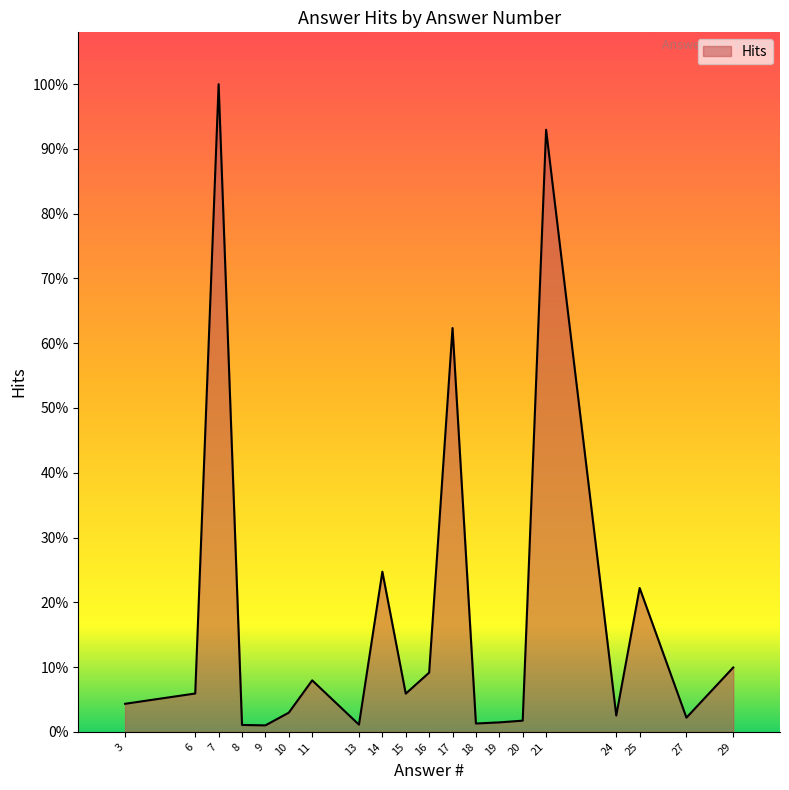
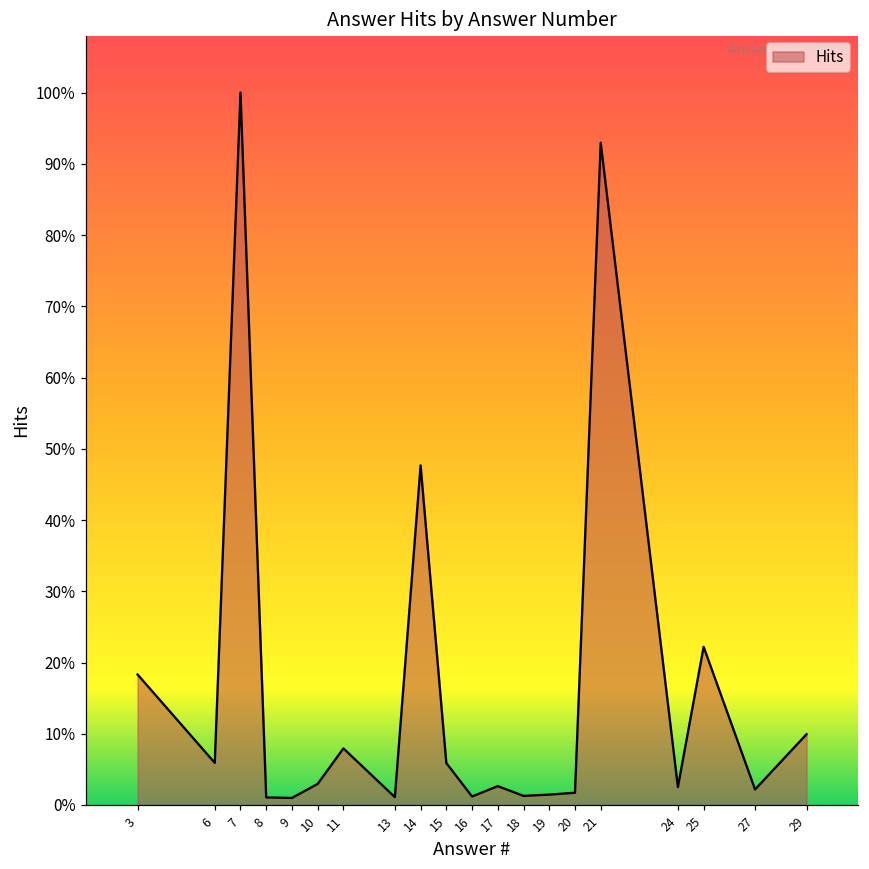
  {
-   "3": "4%",
+   "3": "18%",
    "6": "6%",
    "7": "100%",
    "8": "1%",
    "9": "1%",
    "10": "3%",
    "11": "8%",
    "13": "1%",
-   "14": "25%",
+   "14": "48%",
    "15": "6%",
-   "16": "9%",
-   "17": "62%",
+   "16": "1%",
+   "17": "3%",
    "18": "1%",
    "19": "1%",
    "20": "2%",
    "21": "93%",
    "24": "3%",
    "25": "22%",
    "27": "2%",
    "29": "10%"
  }
